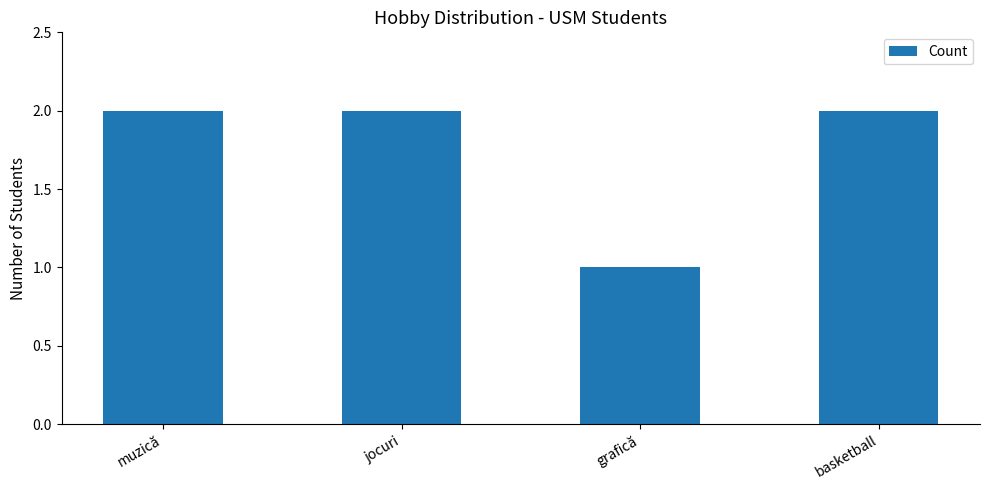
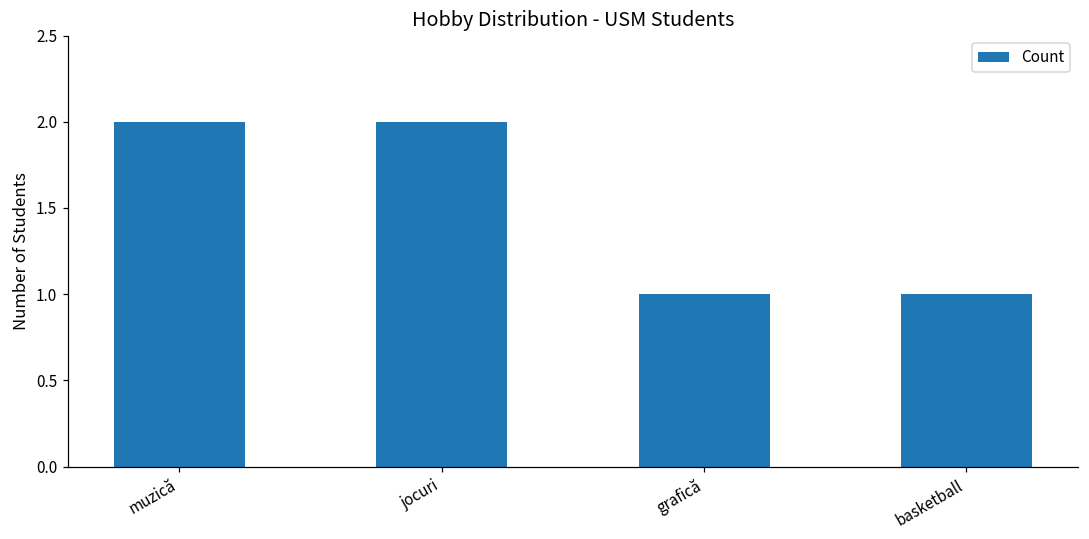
  {
    "muzică": 2,
    "jocuri": 2,
    "grafică": 1,
-   "basketball": 2
+   "basketball": 1
  }
